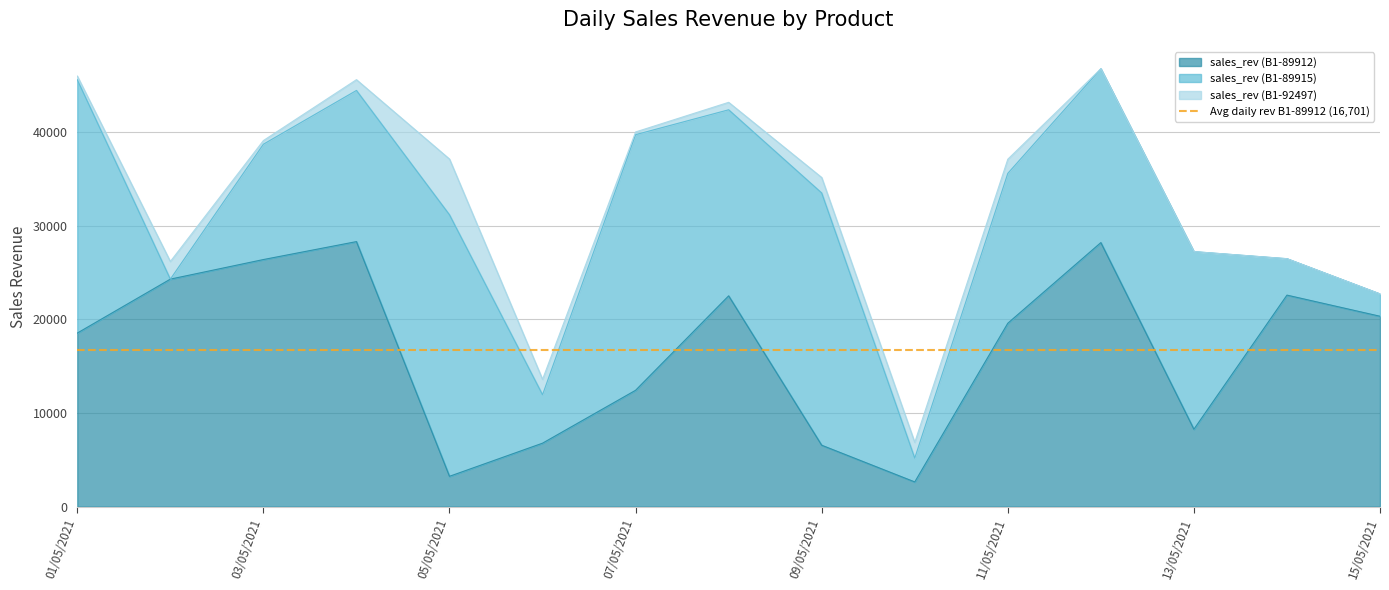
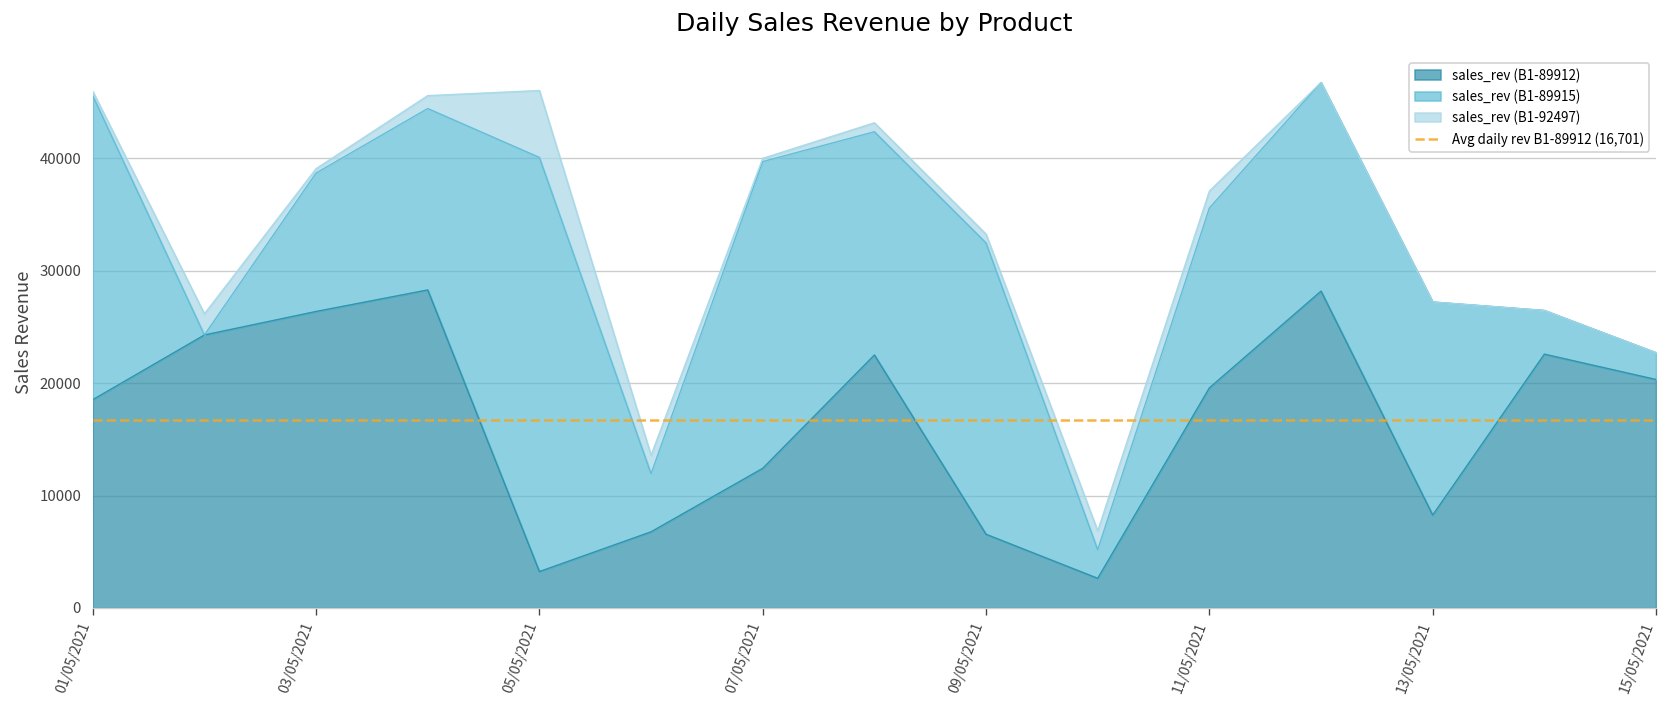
  {
    "sales_rev (B1-89912)": {
      "01/05/2021": 19000,
      "03/05/2021": 26000,
      "05/05/2021": 3000,
      "07/05/2021": 12000,
      "09/05/2021": 7000,
      "11/05/2021": 20000,
      "13/05/2021": 8000,
      "15/05/2021": 20000
    },
    "sales_rev (B1-89915)": {
      "01/05/2021": 27000,
      "03/05/2021": 12000,
-     "05/05/2021": 28000,
+     "05/05/2021": 37000,
      "07/05/2021": 27000,
-     "09/05/2021": 27000,
+     "09/05/2021": 26000,
      "11/05/2021": 16000
    },
    "sales_rev (B1-92497)": {
      "01/05/2021": 0,
      "03/05/2021": 0,
      "05/05/2021": 6000,
      "07/05/2021": 0,
-     "09/05/2021": 2000,
+     "09/05/2021": 1000,
      "11/05/2021": 2000
    }
  }
